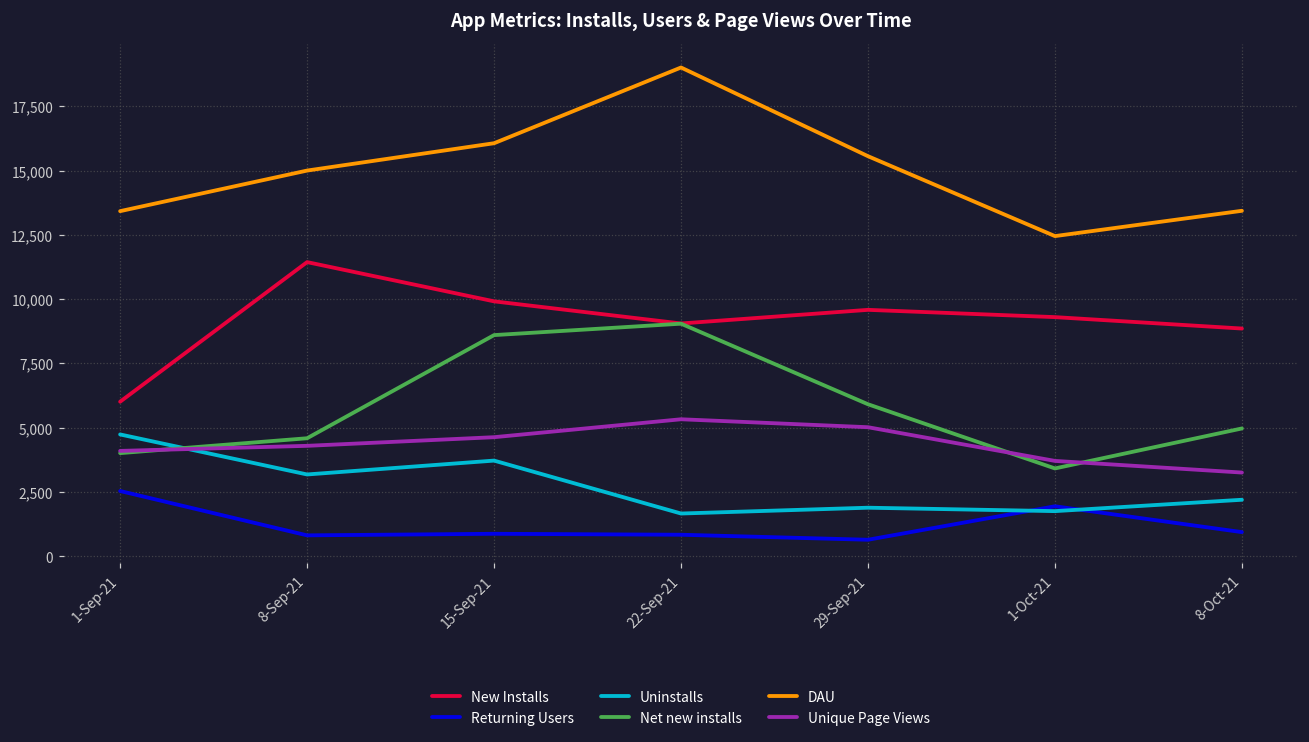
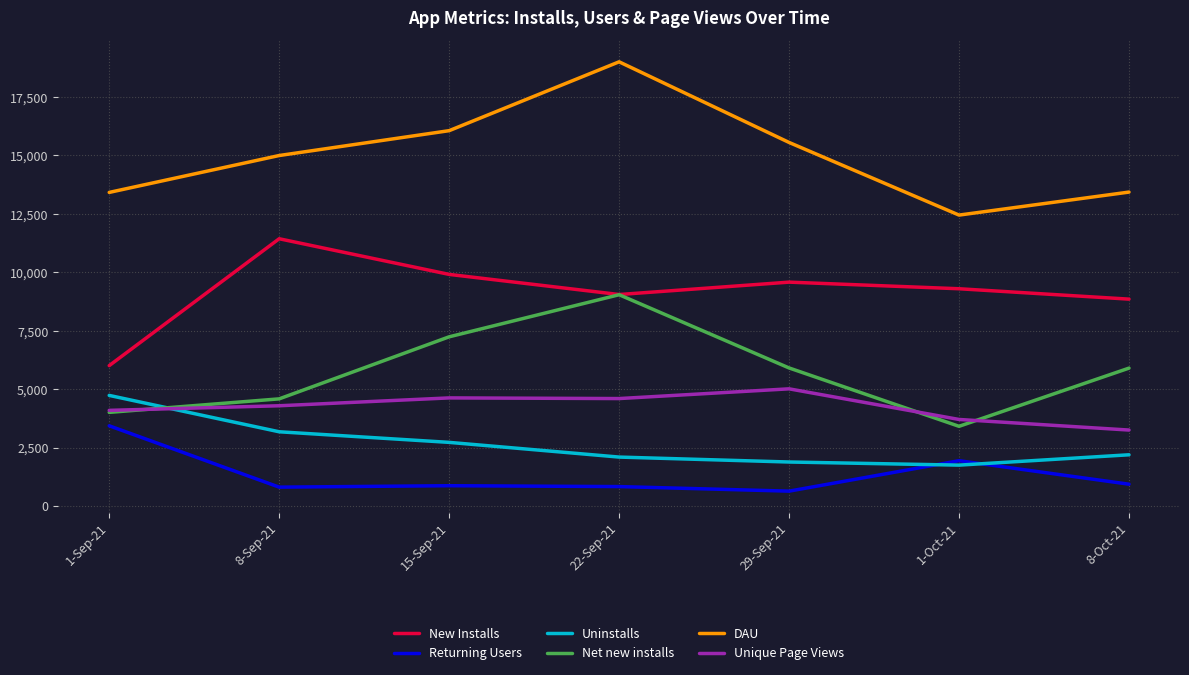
  {
    "New Installs": {
      "1-Sep-21": "6,000",
      "8-Sep-21": "11,400",
      "15-Sep-21": "9,900",
      "29-Sep-21": "9,600",
      "1-Oct-21": "9,300",
      "8-Oct-21": "8,900"
    },
    "Returning Users": {
-     "1-Sep-21": "2,500",
+     "1-Sep-21": "3,400",
      "8-Sep-21": "800",
      "15-Sep-21": "900",
      "22-Sep-21": "800",
      "29-Sep-21": "600",
      "1-Oct-21": "1,900",
      "8-Oct-21": "900"
    },
    "Uninstalls": {
      "1-Sep-21": "4,700",
      "8-Sep-21": "3,200",
-     "15-Sep-21": "3,700",
-     "22-Sep-21": "1,700",
+     "15-Sep-21": "2,700",
+     "22-Sep-21": "2,100",
      "29-Sep-21": "1,900",
      "1-Oct-21": "1,800",
      "8-Oct-21": "2,200"
    },
    "Net new installs": {
      "8-Sep-21": "4,600",
-     "15-Sep-21": "8,600",
+     "15-Sep-21": "7,200",
      "29-Sep-21": "5,900",
      "1-Oct-21": "3,400",
-     "8-Oct-21": "5,000"
+     "8-Oct-21": "5,900"
    },
    "DAU": {
      "1-Sep-21": "13,400",
      "8-Sep-21": "15,000",
      "15-Sep-21": "16,100",
      "22-Sep-21": "19,000",
      "29-Sep-21": "15,600",
      "1-Oct-21": "12,500",
      "8-Oct-21": "13,400"
    },
    "Unique Page Views": {
      "8-Sep-21": "4,300",
      "15-Sep-21": "4,600",
-     "22-Sep-21": "5,300",
+     "22-Sep-21": "4,600",
      "29-Sep-21": "5,000",
      "1-Oct-21": "3,700",
      "8-Oct-21": "3,300"
    }
  }
